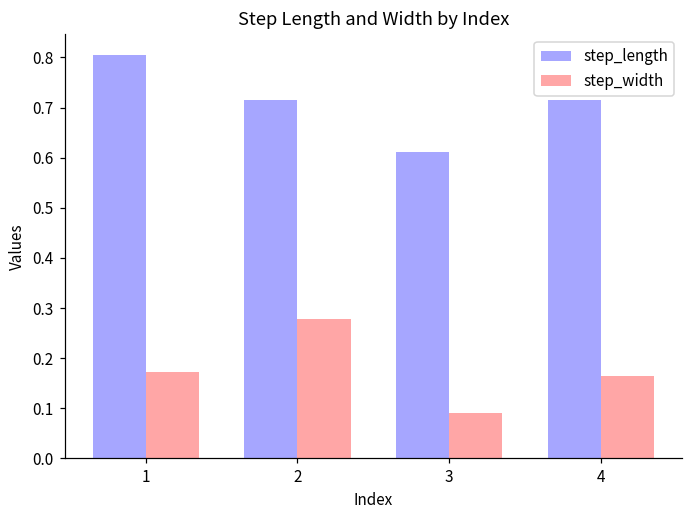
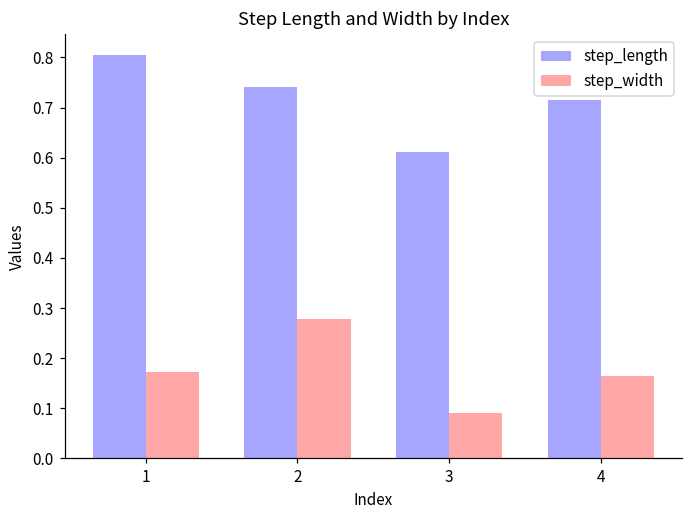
  {
    "step_length": {
      "1": 0.81,
-     "2": 0.71,
+     "2": 0.74,
      "3": 0.61,
      "4": 0.72
    },
    "step_width": {
      "1": 0.17,
      "2": 0.28,
      "3": 0.09,
      "4": 0.16
    }
  }
